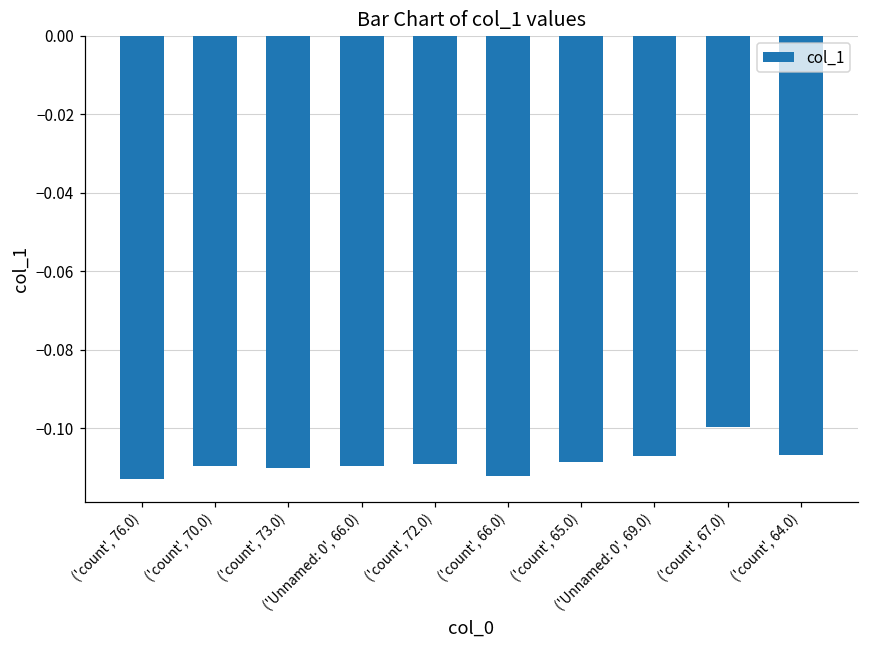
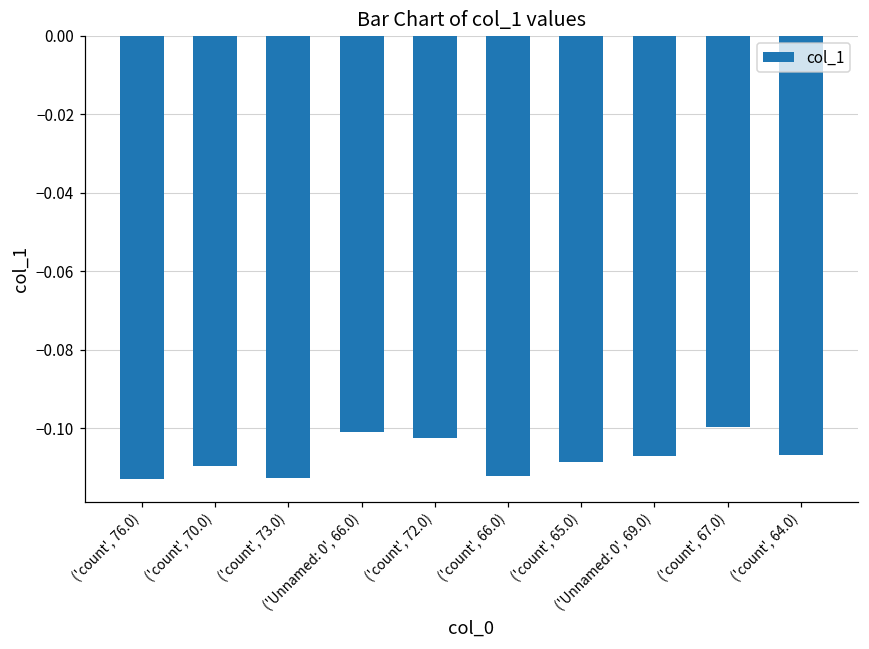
  {
    "('count', 76.0)": -0.113,
    "('count', 70.0)": -0.110,
-   "('count', 73.0)": -0.110,
-   "('Unnamed: 0', 66.0)": -0.109,
-   "('count', 72.0)": -0.109,
+   "('count', 73.0)": -0.113,
+   "('Unnamed: 0', 66.0)": -0.101,
+   "('count', 72.0)": -0.102,
    "('count', 66.0)": -0.112,
    "('count', 65.0)": -0.109,
    "('Unnamed: 0', 69.0)": -0.107,
    "('count', 67.0)": -0.100,
    "('count', 64.0)": -0.107
  }
